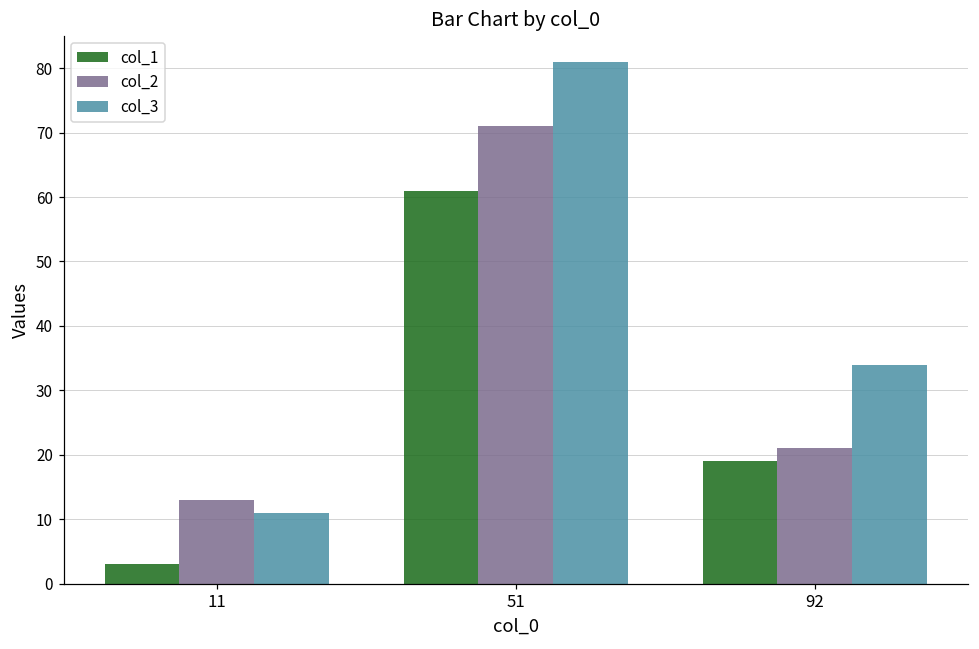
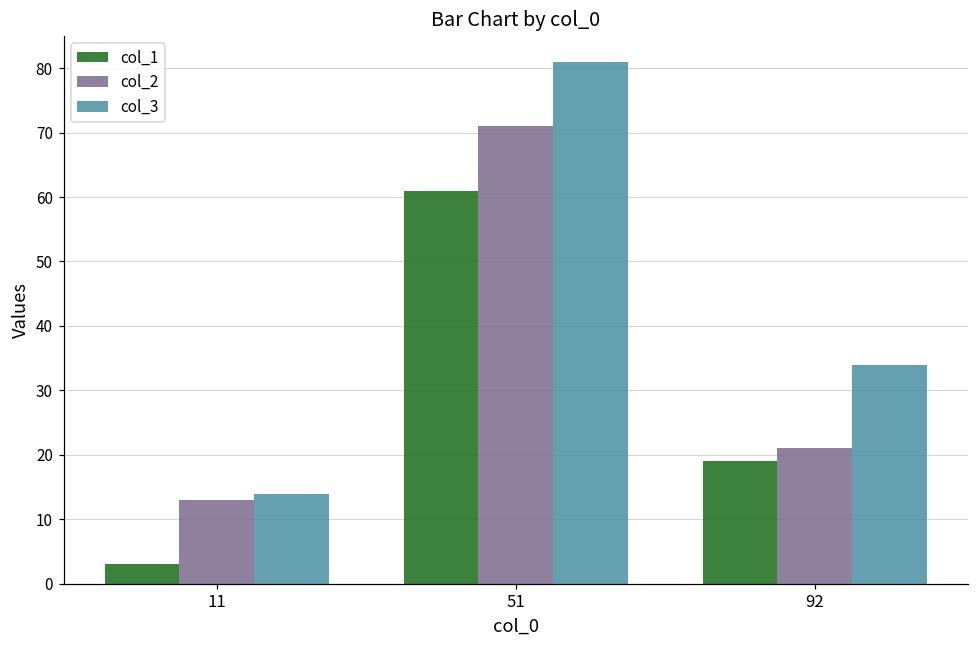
  {
    "col_1": {
      "11": 3,
      "51": 61,
      "92": 19
    },
    "col_2": {
      "11": 13,
      "51": 71,
      "92": 21
    },
    "col_3": {
-     "11": 11,
+     "11": 14,
      "51": 81,
      "92": 34
    }
  }
